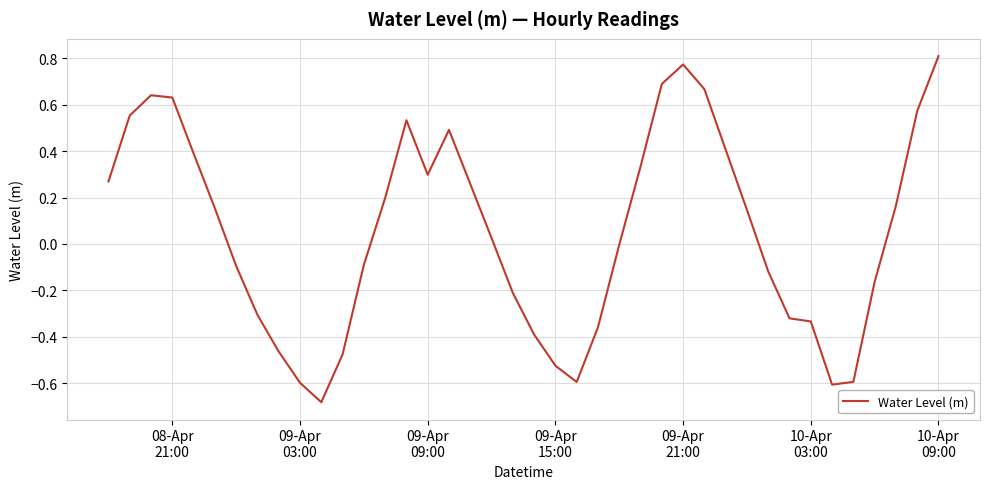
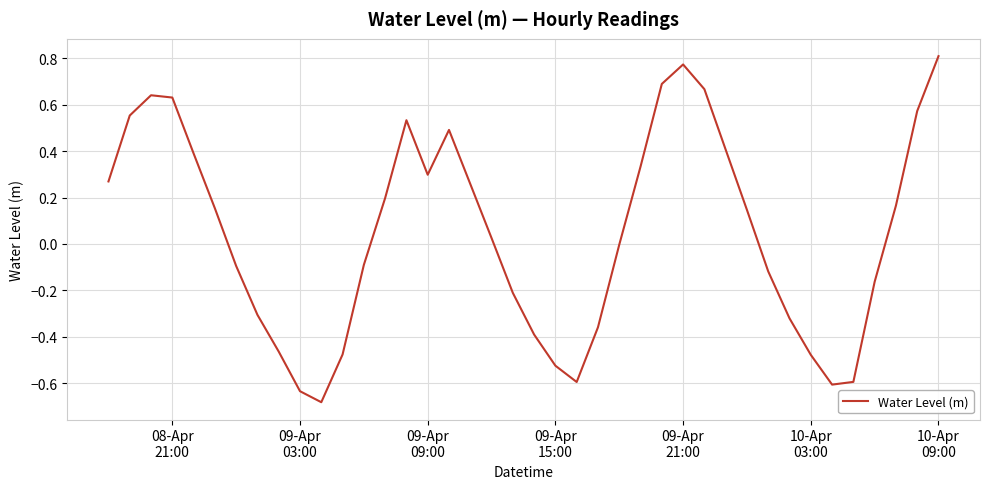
  {
    "08-Apr 21:00": 0.63,
-   "09-Apr 03:00": -0.60,
+   "09-Apr 03:00": -0.63,
    "09-Apr 09:00": 0.30,
    "09-Apr 15:00": -0.52,
    "09-Apr 21:00": 0.77,
-   "10-Apr 03:00": -0.33,
+   "10-Apr 03:00": -0.48,
    "10-Apr 09:00": 0.81
  }
